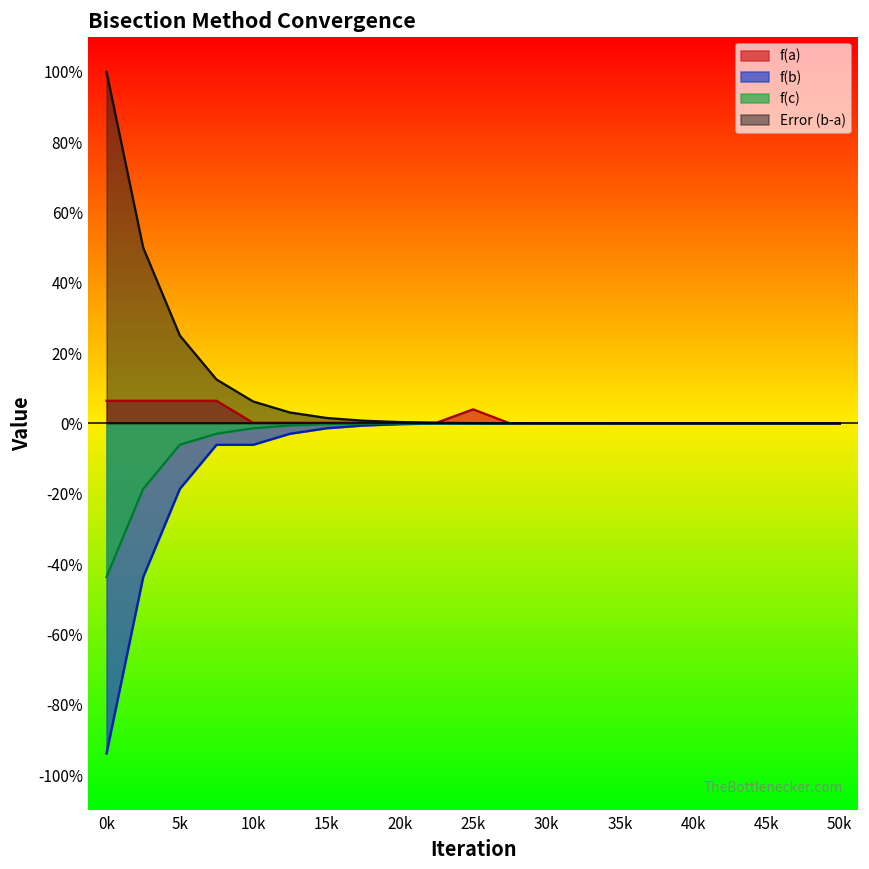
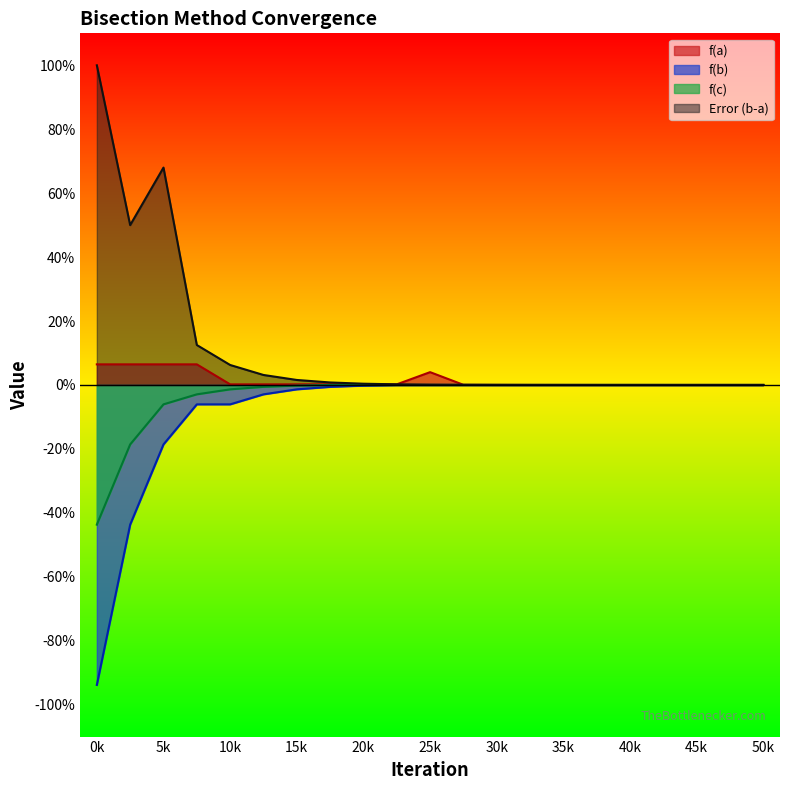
  {
    "f(a)": {
      "0k": "6%",
      "5k": "6%",
      "25k": "4%"
    },
    "Error (b-a)": {
      "0k": "100%",
-     "5k": "25%",
+     "5k": "68%",
      "10k": "6%",
      "15k": "2%"
    }
  }
